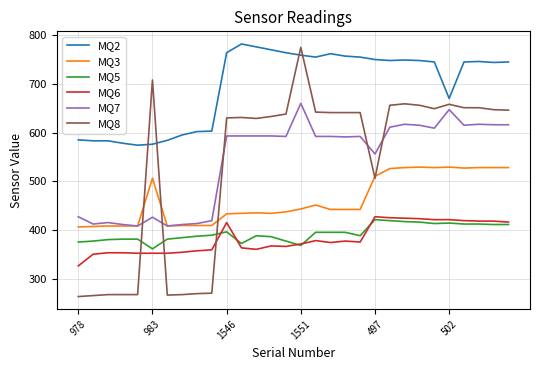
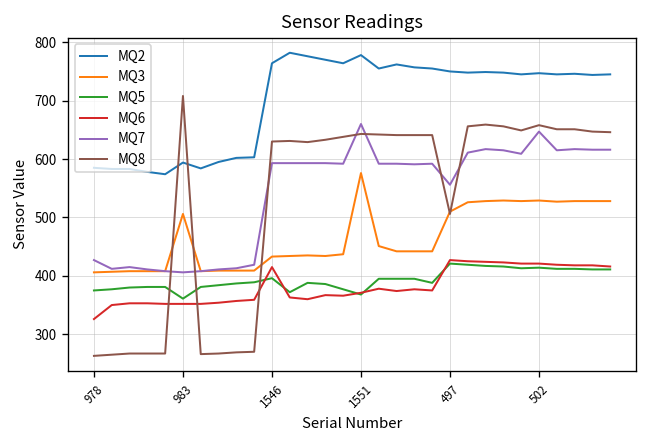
  {
    "MQ2": {
      "978": 590,
-     "983": 580,
+     "983": 590,
      "1546": 760,
-     "1551": 760,
+     "1551": 780,
      "497": 750,
-     "502": 670
+     "502": 750
    },
    "MQ3": {
      "978": 410,
      "983": 510,
      "1546": 430,
-     "1551": 440,
+     "1551": 580,
      "502": 530
    },
    "MQ5": {
      "978": 380,
      "983": 360,
      "1546": 400,
      "497": 420,
      "502": 410
    },
    "MQ6": {
      "978": 330,
      "983": 350,
      "1546": 420,
      "497": 430,
      "502": 420
    },
    "MQ7": {
      "978": 430,
-     "983": 430,
+     "983": 410,
      "1546": 590,
      "1551": 660,
      "497": 560,
      "502": 650
    },
    "MQ8": {
      "978": 260,
      "983": 710,
      "1546": 630,
-     "1551": 780,
+     "1551": 640,
      "502": 660
    }
  }
